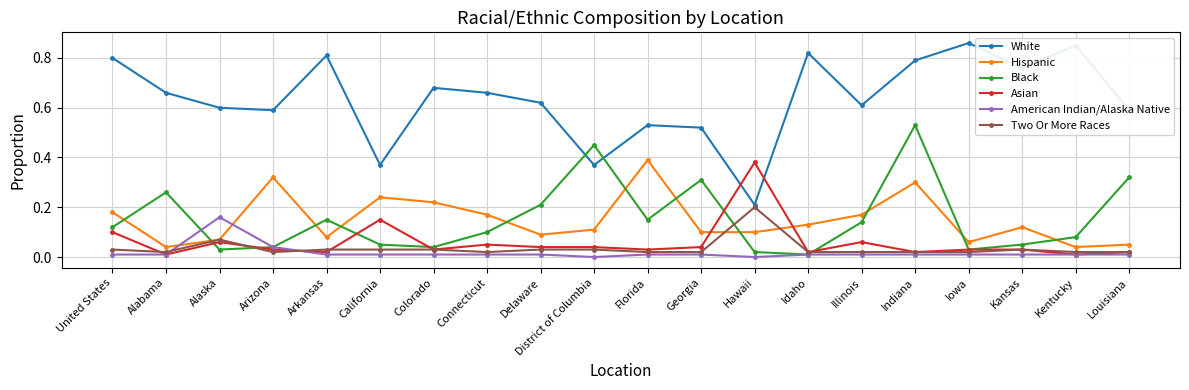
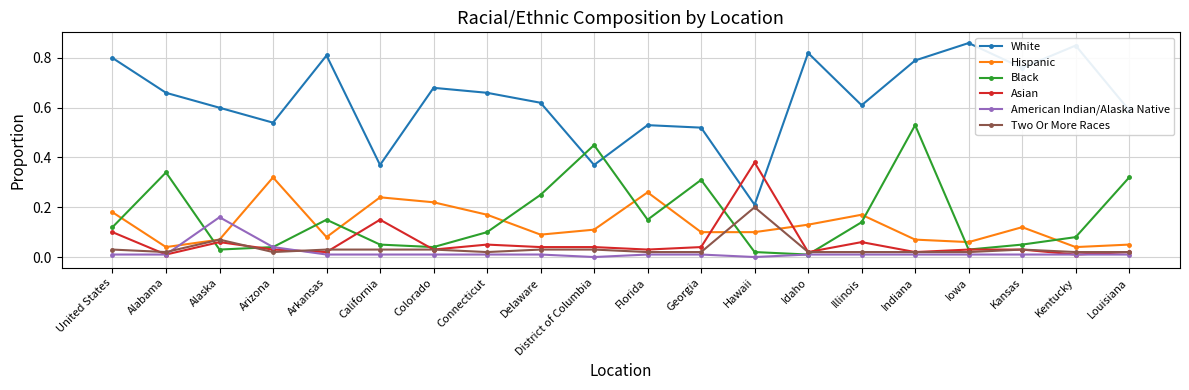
  {
    "White": {
      "United States": 0.80,
      "Alabama": 0.66,
      "Alaska": 0.60,
-     "Arizona": 0.59,
+     "Arizona": 0.54,
      "Arkansas": 0.81,
      "California": 0.37,
      "Colorado": 0.68,
      "Connecticut": 0.66,
      "Delaware": 0.62,
      "District of Columbia": 0.37,
      "Florida": 0.53,
      "Georgia": 0.52,
      "Idaho": 0.82,
      "Illinois": 0.61,
      "Indiana": 0.79,
      "Iowa": 0.86
    },
    "Hispanic": {
      "United States": 0.18,
      "Alabama": 0.04,
      "Arizona": 0.32,
      "Arkansas": 0.08,
      "California": 0.24,
      "Colorado": 0.22,
      "Connecticut": 0.17,
      "Delaware": 0.09,
      "District of Columbia": 0.11,
-     "Florida": 0.39,
+     "Florida": 0.26,
      "Georgia": 0.10,
      "Hawaii": 0.10,
      "Idaho": 0.13,
      "Illinois": 0.17,
-     "Indiana": 0.30,
+     "Indiana": 0.07,
      "Iowa": 0.06,
      "Kansas": 0.12,
      "Kentucky": 0.04,
      "Louisiana": 0.05
    },
    "Black": {
      "United States": 0.12,
-     "Alabama": 0.26,
+     "Alabama": 0.34,
      "Alaska": 0.03,
      "Arkansas": 0.15,
      "California": 0.05,
      "Connecticut": 0.10,
-     "Delaware": 0.21,
+     "Delaware": 0.25,
      "District of Columbia": 0.45,
      "Florida": 0.15,
      "Georgia": 0.31,
      "Hawaii": 0.02,
      "Illinois": 0.14,
      "Indiana": 0.53,
      "Kansas": 0.05,
      "Kentucky": 0.08,
      "Louisiana": 0.32
    },
    "Asian": {
      "United States": 0.10,
      "California": 0.15,
      "Connecticut": 0.05,
      "Georgia": 0.04,
      "Hawaii": 0.38,
      "Illinois": 0.06
    },
    "American Indian/Alaska Native": {
      "United States": 0.01,
      "Alaska": 0.16,
      "California": 0.01,
      "Colorado": 0.01,
      "Delaware": 0.01,
      "District of Columbia": 0.00,
      "Hawaii": 0.00,
      "Kansas": 0.01
    },
    "Two Or More Races": {
      "United States": 0.03,
      "California": 0.03
    }
  }
